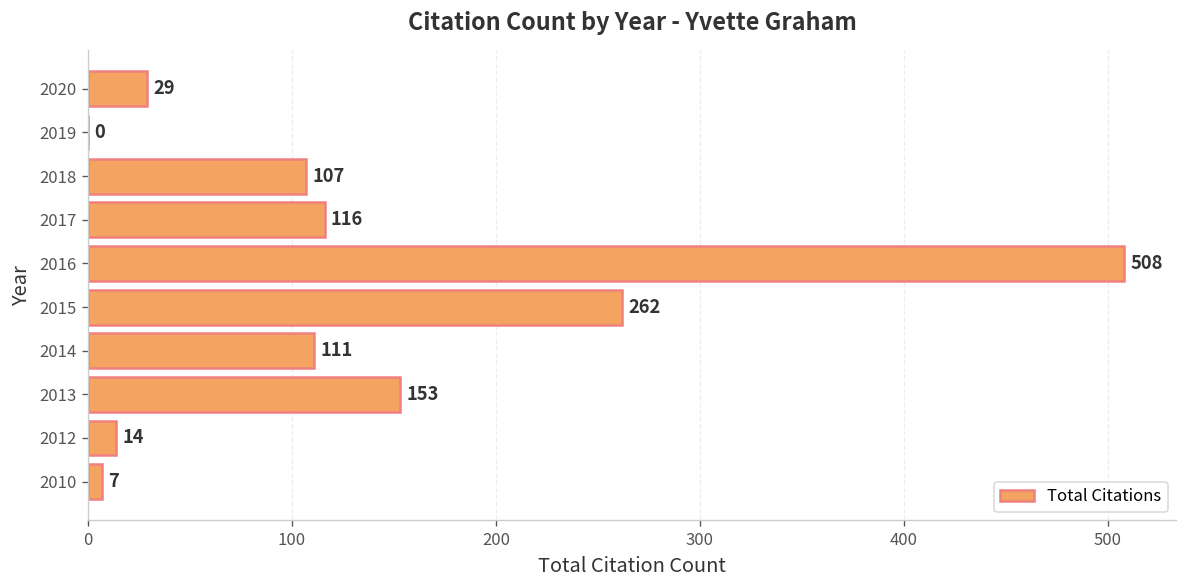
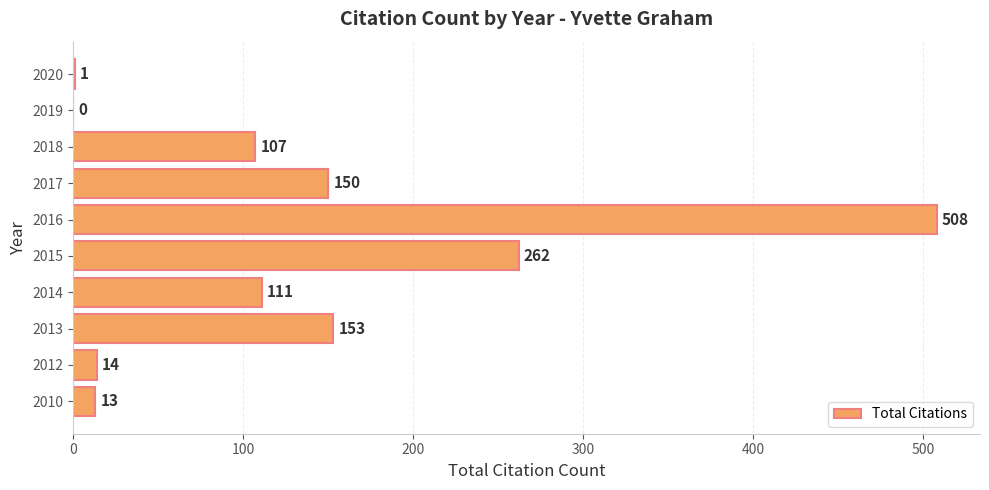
  {
-   "2020": 29,
+   "2020": 1,
    "2019": 0,
    "2018": 107,
-   "2017": 116,
+   "2017": 150,
    "2016": 508,
    "2015": 262,
    "2014": 111,
    "2013": 153,
    "2012": 14,
-   "2010": 7
+   "2010": 13
  }
